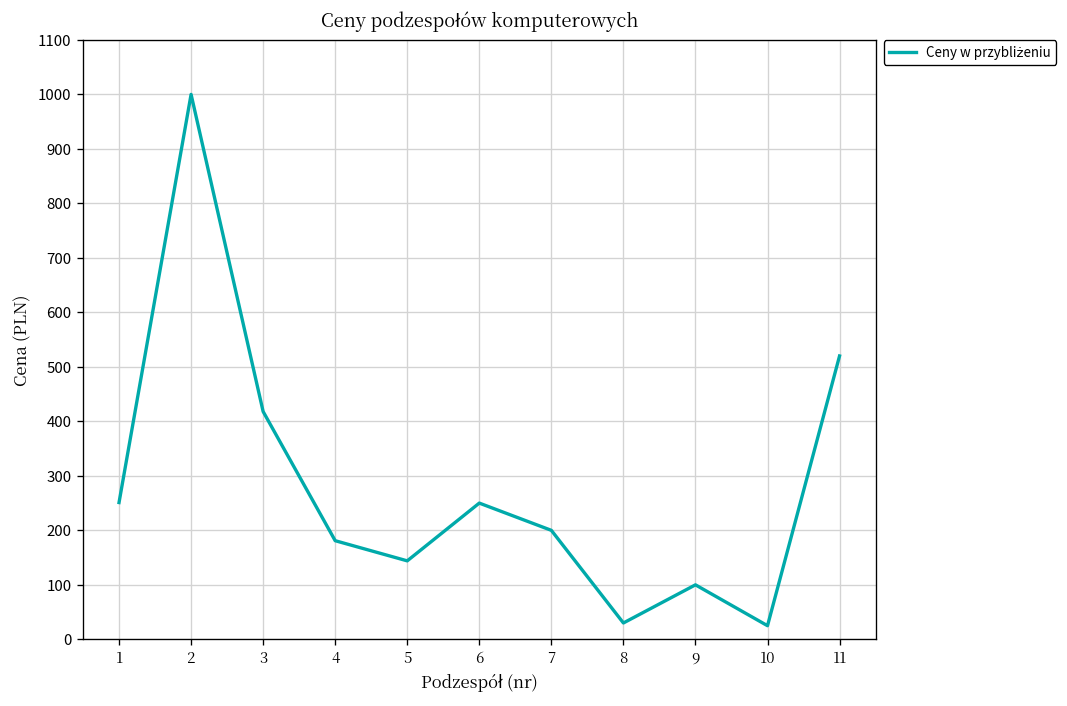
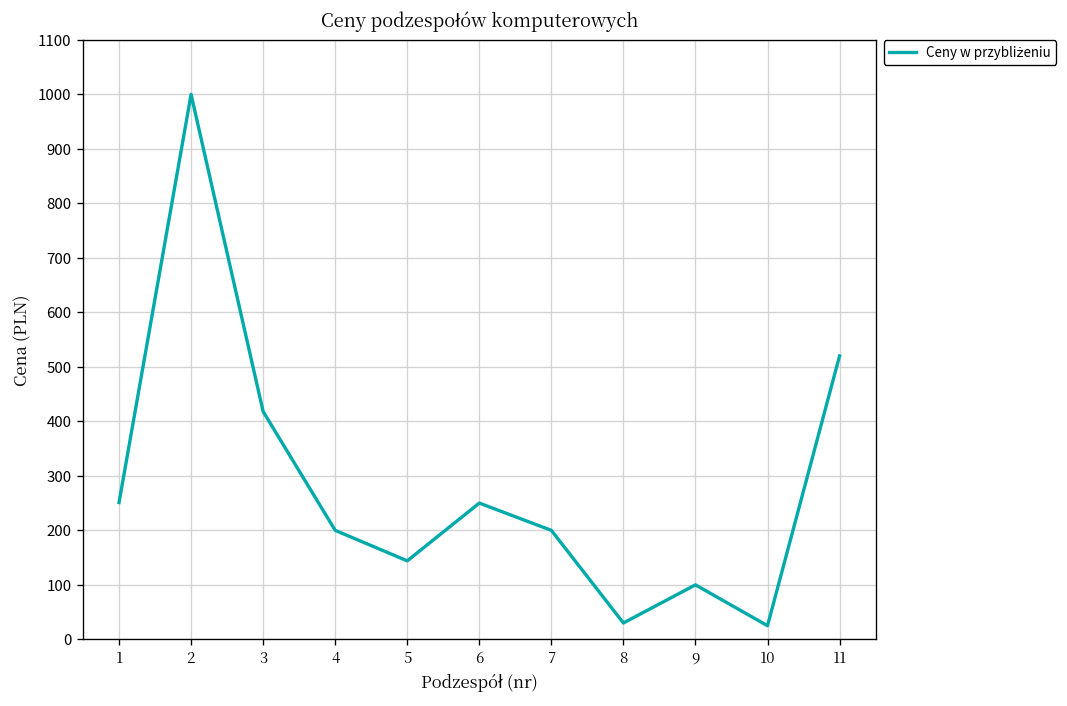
  {
    "1": 250,
    "2": 1000,
    "3": 420,
-   "4": 180,
+   "4": 200,
    "5": 140,
    "6": 250,
    "7": 200,
    "8": 30,
    "9": 100,
    "10": 30,
    "11": 520
  }
